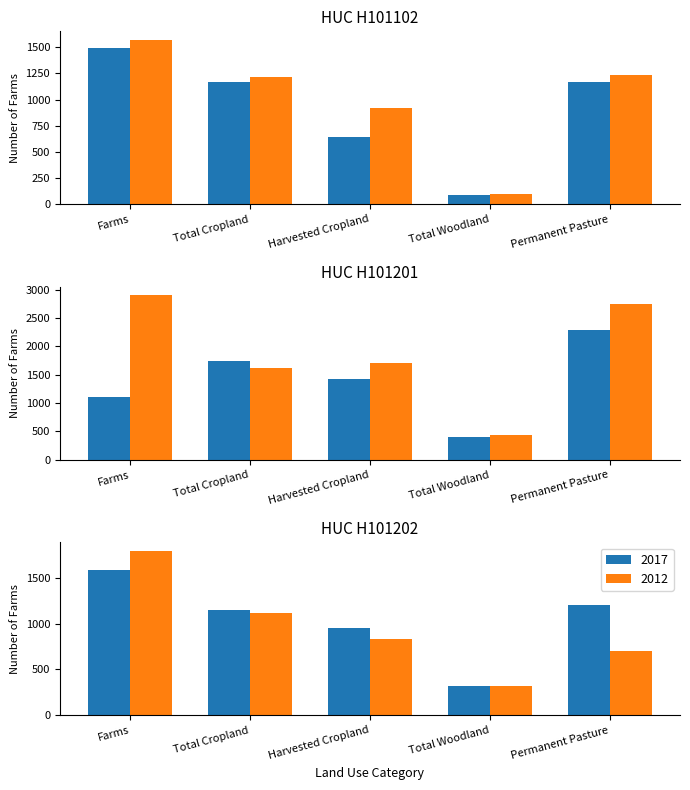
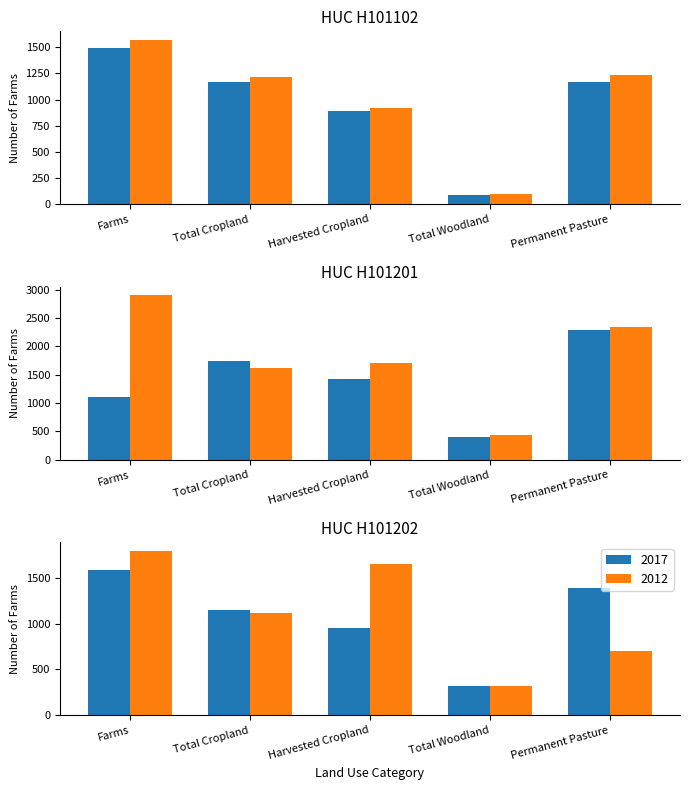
  {
    "HUC H101102": {
      "2017": {
        "Farms": 1490,
        "Total Cropland": 1160,
-       "Harvested Cropland": 640,
+       "Harvested Cropland": 900,
        "Total Woodland": 90,
        "Permanent Pasture": 1170
      },
      "2012": {
        "Farms": 1570,
        "Total Cropland": 1210,
        "Harvested Cropland": 920,
        "Total Woodland": 100,
        "Permanent Pasture": 1240
      }
    },
    "HUC H101201": {
      "2017": {
        "Farms": 1100,
        "Total Cropland": 1700,
        "Harvested Cropland": 1400,
        "Total Woodland": 400,
        "Permanent Pasture": 2300
      },
      "2012": {
        "Farms": 2900,
        "Total Cropland": 1600,
        "Harvested Cropland": 1700,
        "Total Woodland": 400,
-       "Permanent Pasture": 2800
+       "Permanent Pasture": 2300
      }
    },
    "HUC H101202": {
      "2017": {
        "Farms": 1600,
        "Total Cropland": 1100,
        "Harvested Cropland": 1000,
        "Total Woodland": 300,
-       "Permanent Pasture": 1200
+       "Permanent Pasture": 1400
      },
      "2012": {
        "Farms": 1800,
        "Total Cropland": 1100,
-       "Harvested Cropland": 800,
+       "Harvested Cropland": 1700,
        "Total Woodland": 300,
        "Permanent Pasture": 700
      }
    }
  }
